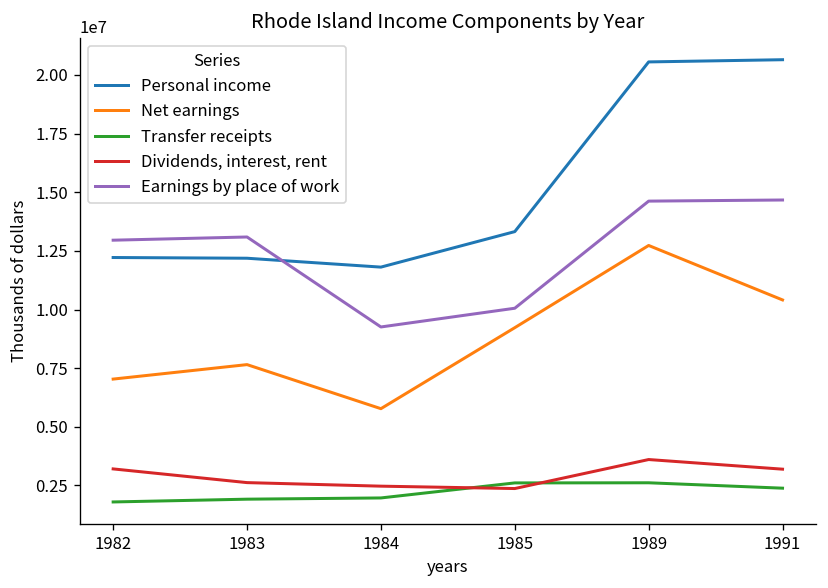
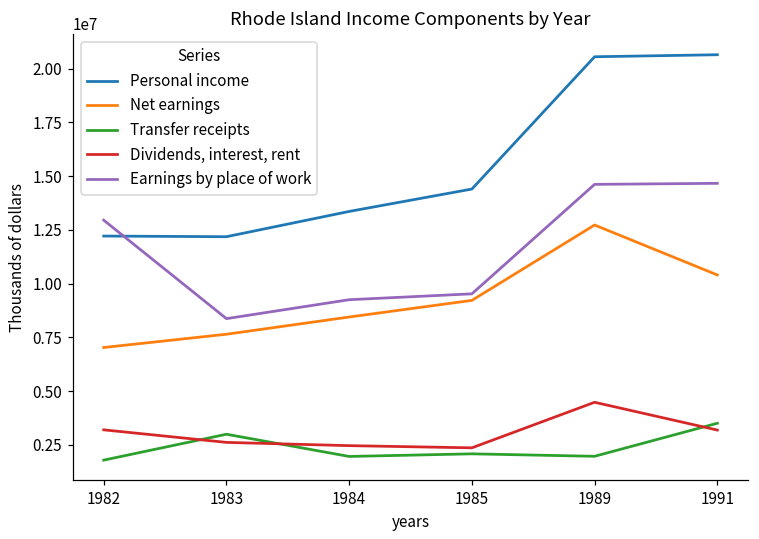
  {
    "Personal income": {
      "1982": 12200000,
      "1983": 12200000,
-     "1984": 11800000,
-     "1985": 13300000,
+     "1984": 13400000,
+     "1985": 14400000,
      "1989": 20600000,
      "1991": 20600000
    },
    "Net earnings": {
      "1982": 7000000,
      "1983": 7700000,
-     "1984": 5800000,
+     "1984": 8500000,
      "1985": 9200000,
      "1989": 12700000,
      "1991": 10400000
    },
    "Transfer receipts": {
      "1982": 1800000,
-     "1983": 1900000,
+     "1983": 3000000,
      "1984": 2000000,
-     "1985": 2600000,
-     "1989": 2600000,
-     "1991": 2400000
+     "1985": 2100000,
+     "1989": 2000000,
+     "1991": 3500000
    },
    "Dividends, interest, rent": {
      "1982": 3200000,
      "1983": 2600000,
      "1984": 2500000,
      "1985": 2400000,
-     "1989": 3600000,
+     "1989": 4500000,
      "1991": 3200000
    },
    "Earnings by place of work": {
      "1982": 13000000,
-     "1983": 13100000,
+     "1983": 8400000,
      "1984": 9300000,
-     "1985": 10100000,
+     "1985": 9500000,
      "1989": 14600000,
      "1991": 14700000
    }
  }
